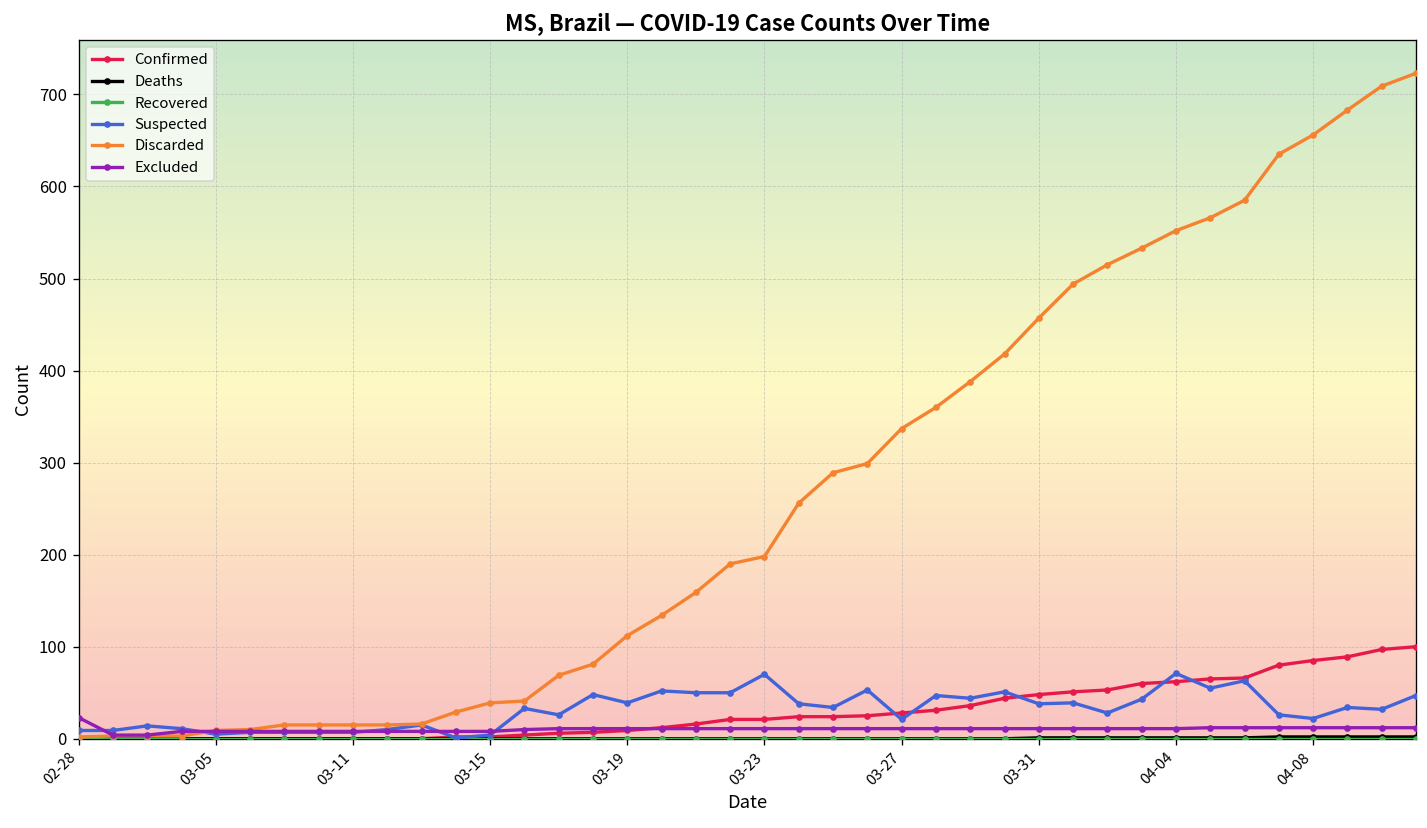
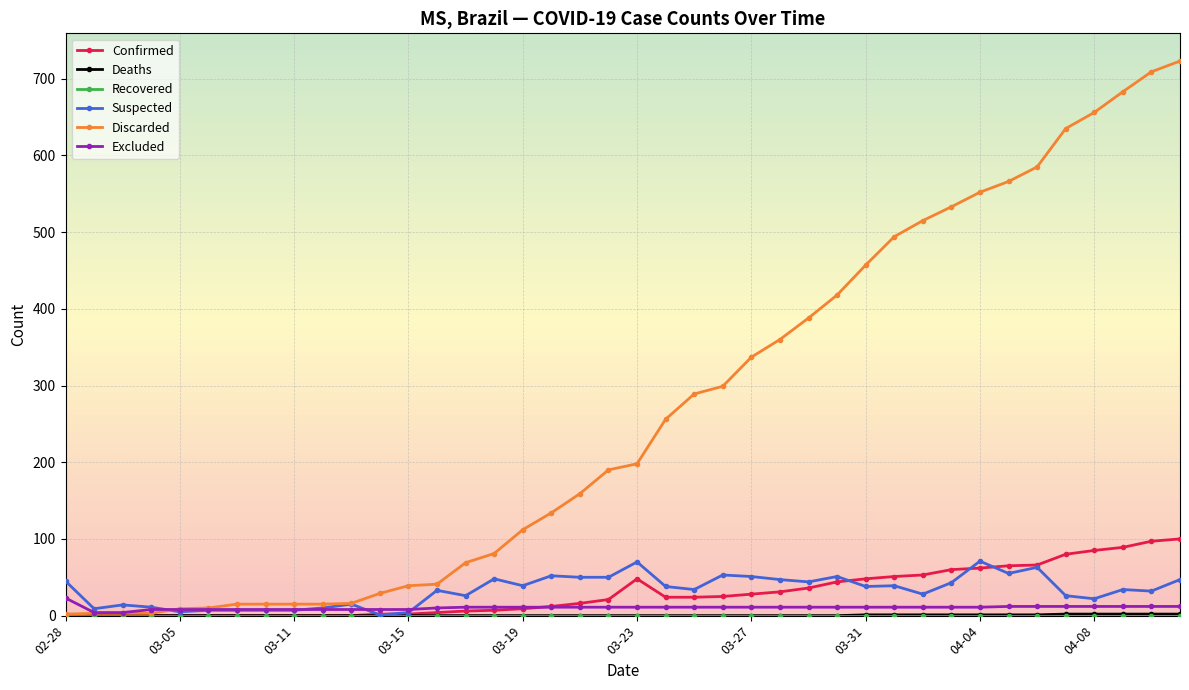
  {
    "Confirmed": {
-     "03-23": 20,
+     "03-23": 50,
      "03-27": 30,
      "03-31": 50,
      "04-04": 60,
      "04-08": 90
    },
    "Suspected": {
-     "02-28": 10,
+     "02-28": 50,
      "03-19": 40,
      "03-23": 70,
-     "03-27": 20,
+     "03-27": 50,
      "03-31": 40,
      "04-04": 70,
      "04-08": 20
    },
    "Discarded": {
      "03-11": 20,
      "03-15": 40,
      "03-19": 110,
      "03-23": 200,
      "03-27": 340,
      "03-31": 460,
      "04-04": 550,
      "04-08": 660
    },
    "Excluded": {
      "02-28": 20,
      "03-15": 10,
      "03-23": 10,
      "03-27": 10,
      "03-31": 10,
      "04-04": 10,
      "04-08": 10
    }
  }
